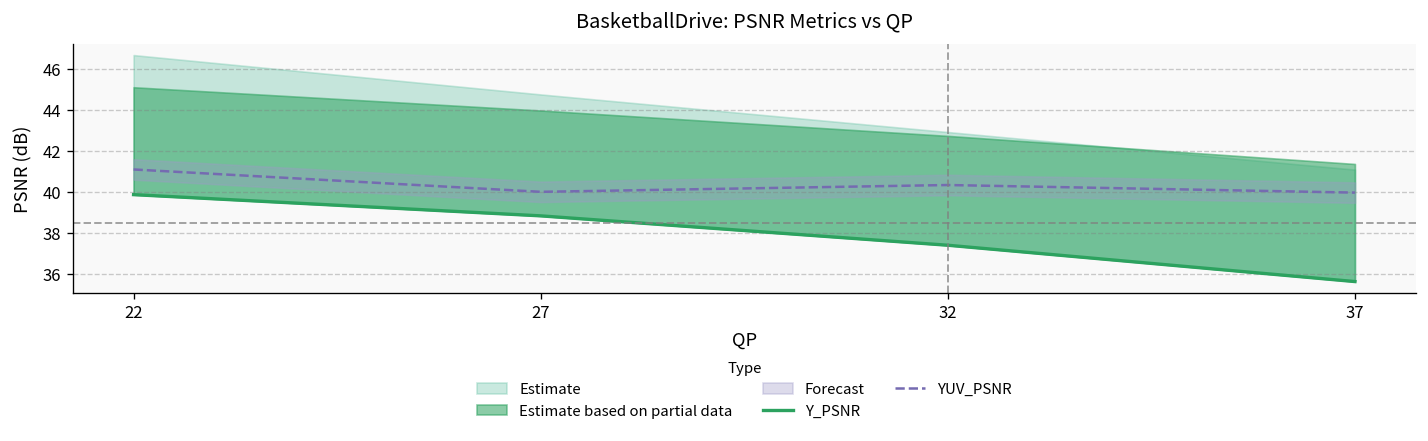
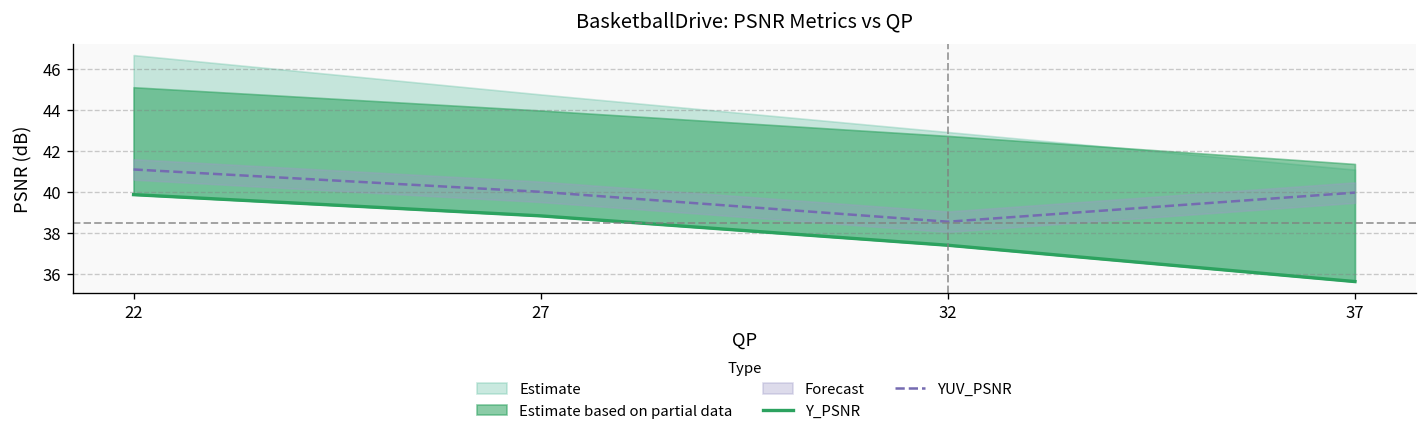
  {
    "YUV_PSNR": {
      "22": 41.1,
      "27": 40.0,
-     "32": 40.3,
+     "32": 38.5,
      "37": 40.0
    }
  }
